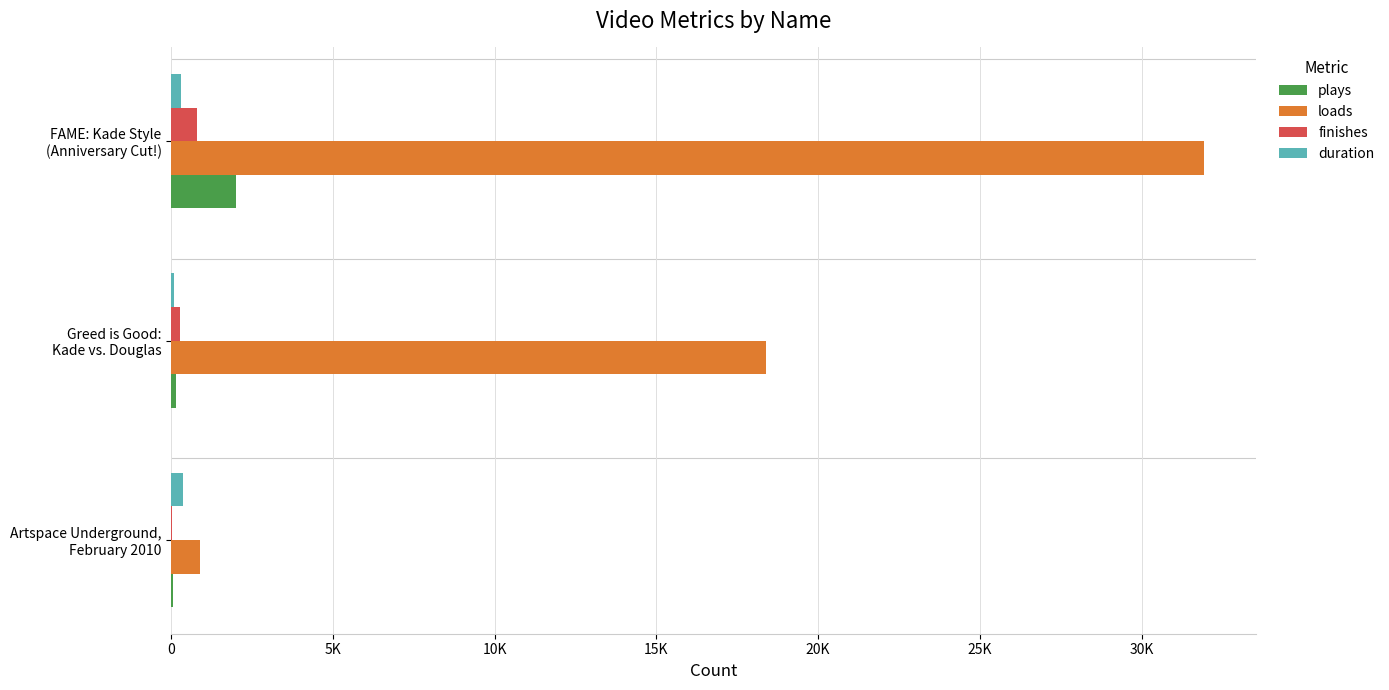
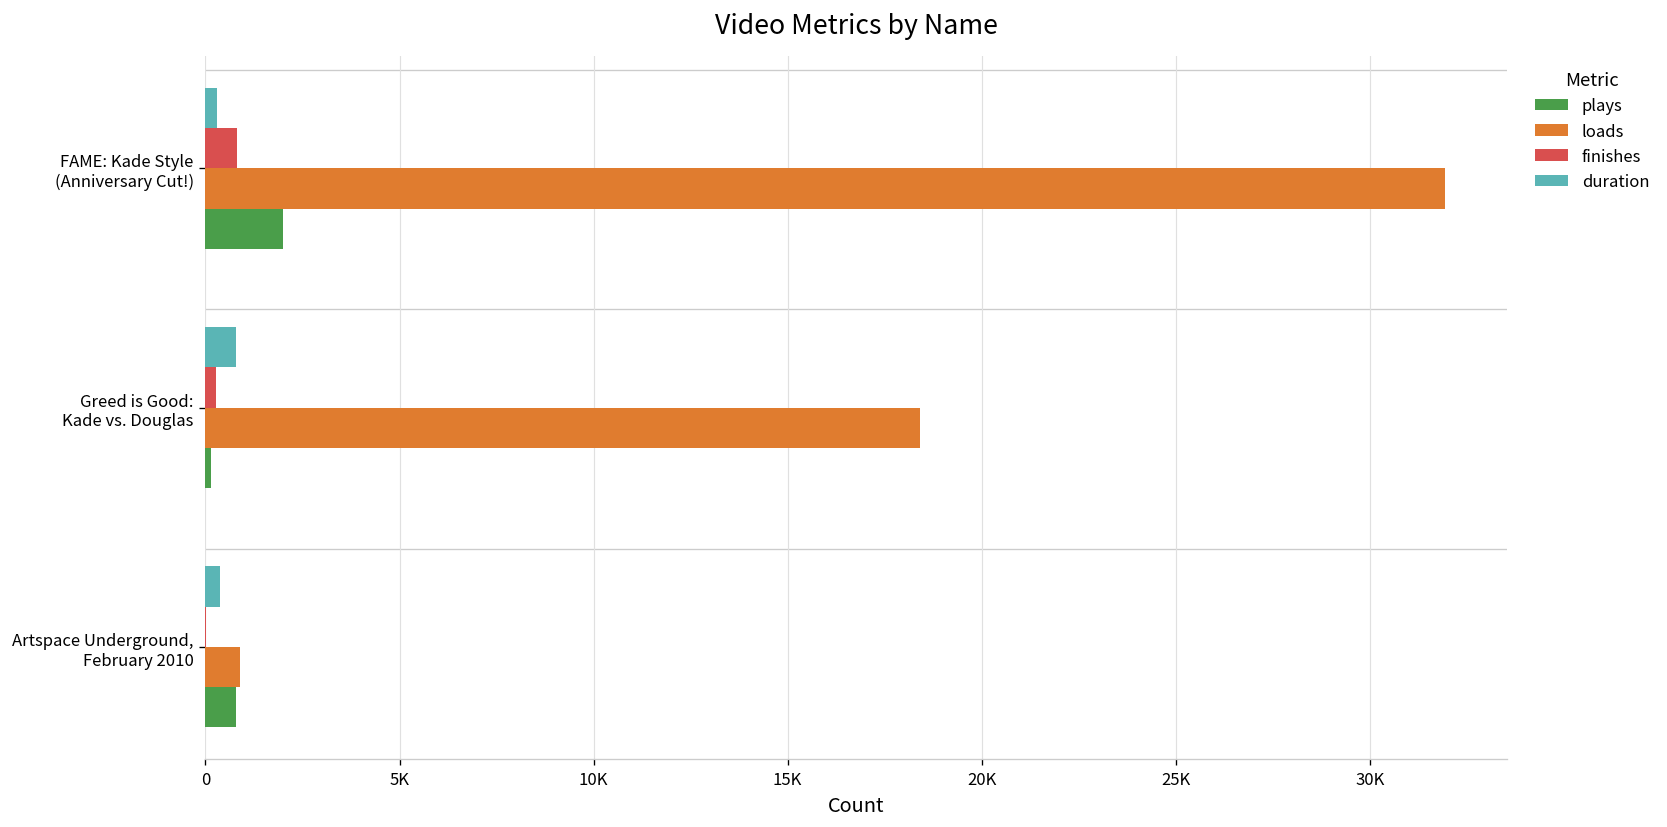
  {
    "plays": {
      "FAME: Kade Style (Anniversary Cut!)": 2000,
      "Greed is Good: Kade vs. Douglas": 100,
-     "Artspace Underground, February 2010": 100
+     "Artspace Underground, February 2010": 800
    },
    "duration": {
      "FAME: Kade Style (Anniversary Cut!)": 300,
-     "Greed is Good: Kade vs. Douglas": 100,
+     "Greed is Good: Kade vs. Douglas": 800,
      "Artspace Underground, February 2010": 400
    }
  }
